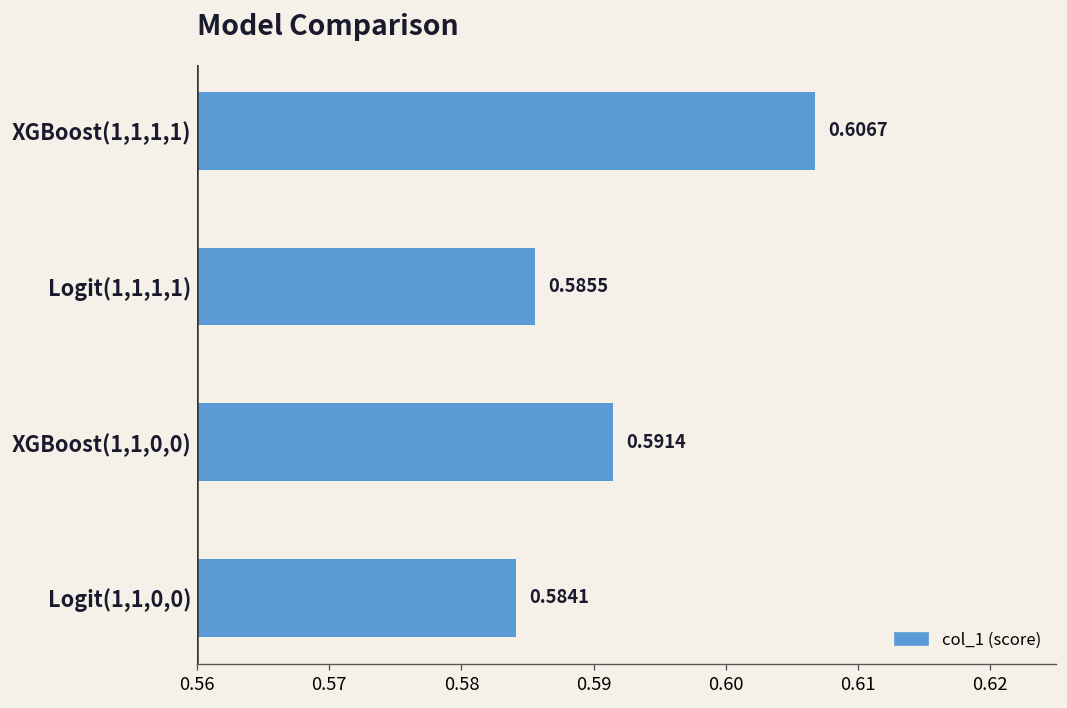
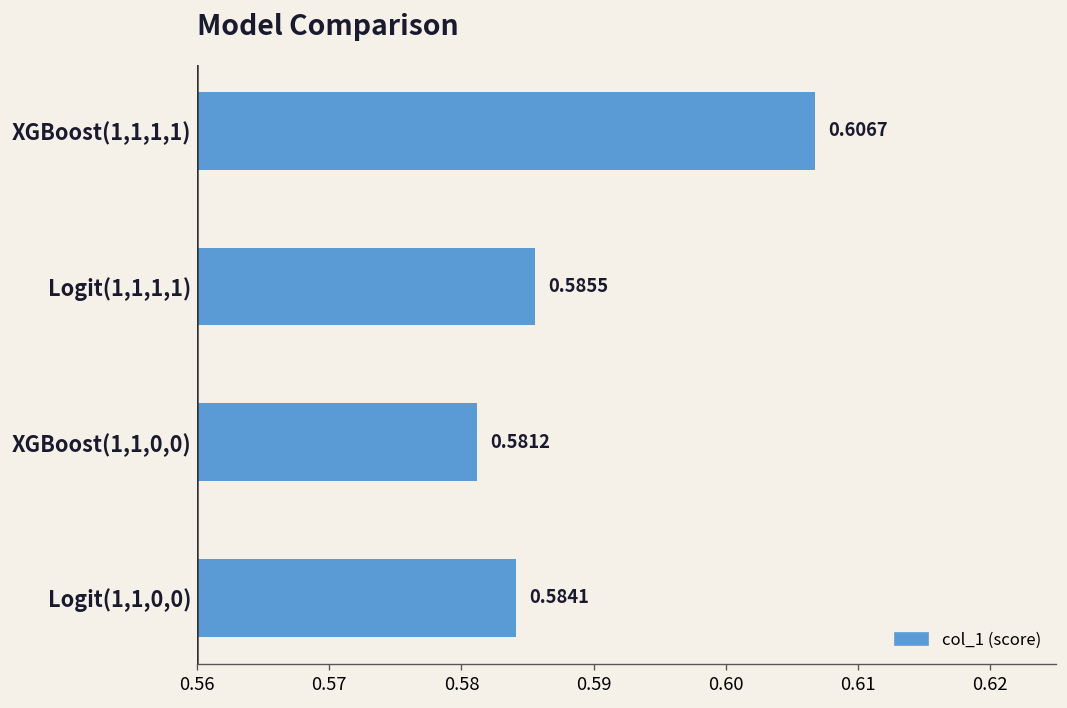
  {
    "XGBoost(1,1,1,1)": 0.6067,
    "Logit(1,1,1,1)": 0.5855,
-   "XGBoost(1,1,0,0)": 0.5914,
+   "XGBoost(1,1,0,0)": 0.5812,
    "Logit(1,1,0,0)": 0.5841
  }
